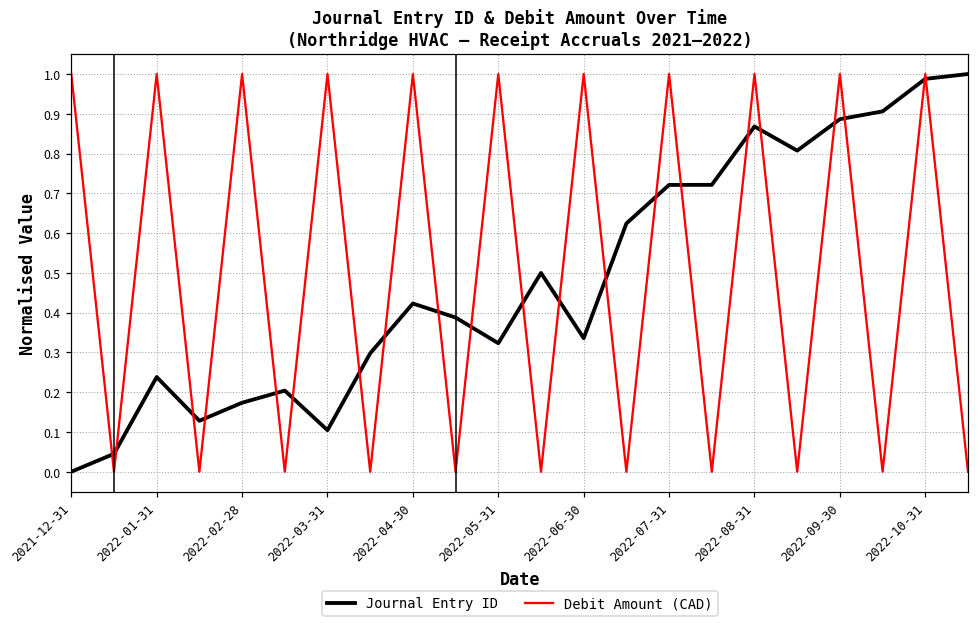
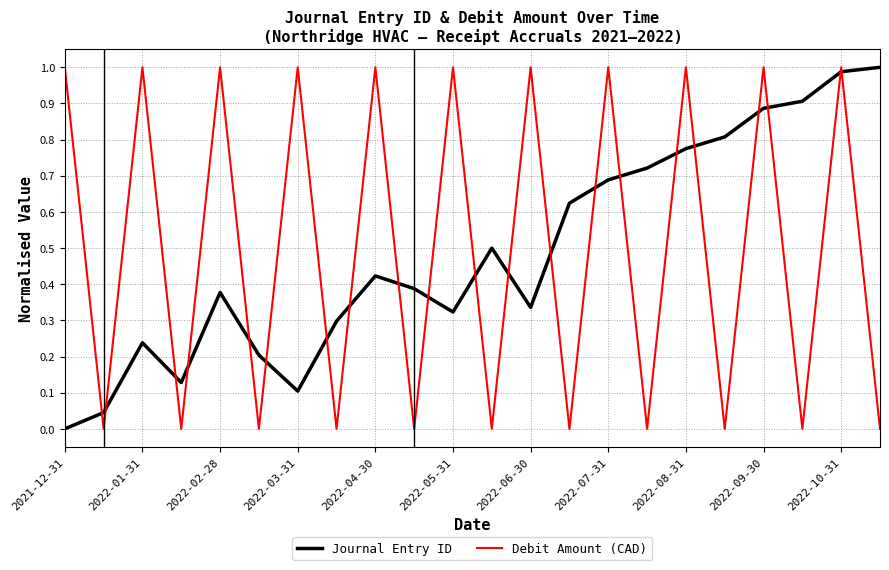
  {
    "Journal Entry ID": {
      "2021-12-31": 0.00,
      "2022-01-31": 0.24,
-     "2022-02-28": 0.17,
+     "2022-02-28": 0.38,
      "2022-03-31": 0.10,
      "2022-04-30": 0.42,
      "2022-05-31": 0.32,
      "2022-06-30": 0.34,
-     "2022-07-31": 0.72,
-     "2022-08-31": 0.87,
+     "2022-07-31": 0.69,
+     "2022-08-31": 0.77,
      "2022-09-30": 0.89,
      "2022-10-31": 0.99
    },
    "Debit Amount (CAD)": {
      "2021-12-31": 1.00,
      "2022-01-31": 1.00,
      "2022-02-28": 1.00,
      "2022-03-31": 1.00,
      "2022-04-30": 1.00,
      "2022-05-31": 1.00,
      "2022-06-30": 1.00,
      "2022-07-31": 1.00,
      "2022-08-31": 1.00,
      "2022-09-30": 1.00,
      "2022-10-31": 1.00
    }
  }
